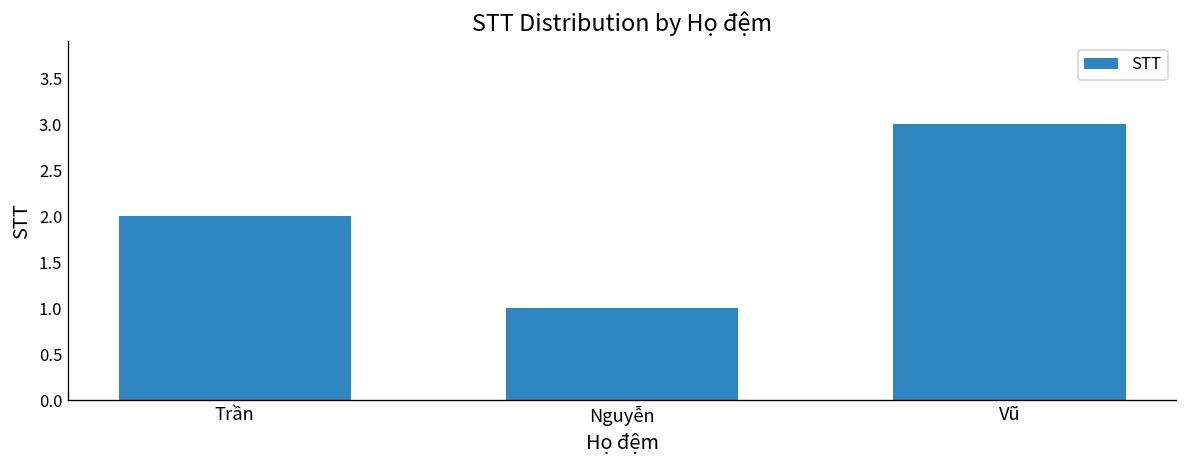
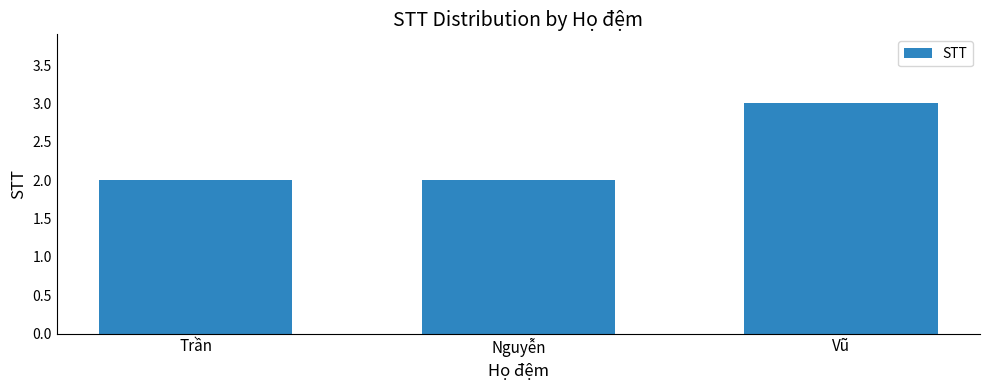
  {
    "Trần": 2,
-   "Nguyễn": 1,
+   "Nguyễn": 2,
    "Vũ": 3
  }
